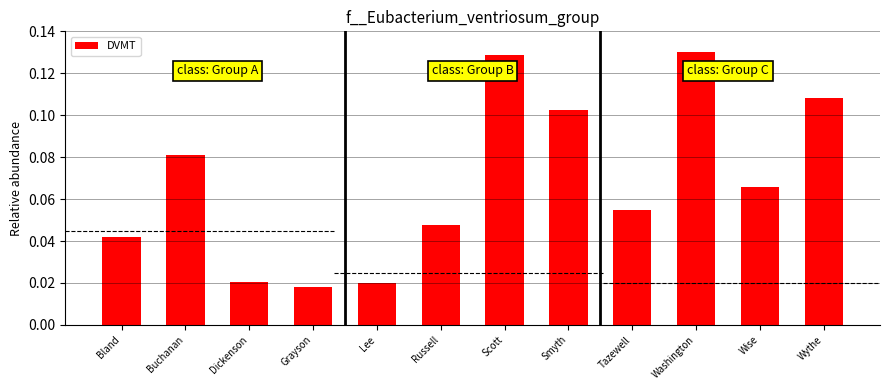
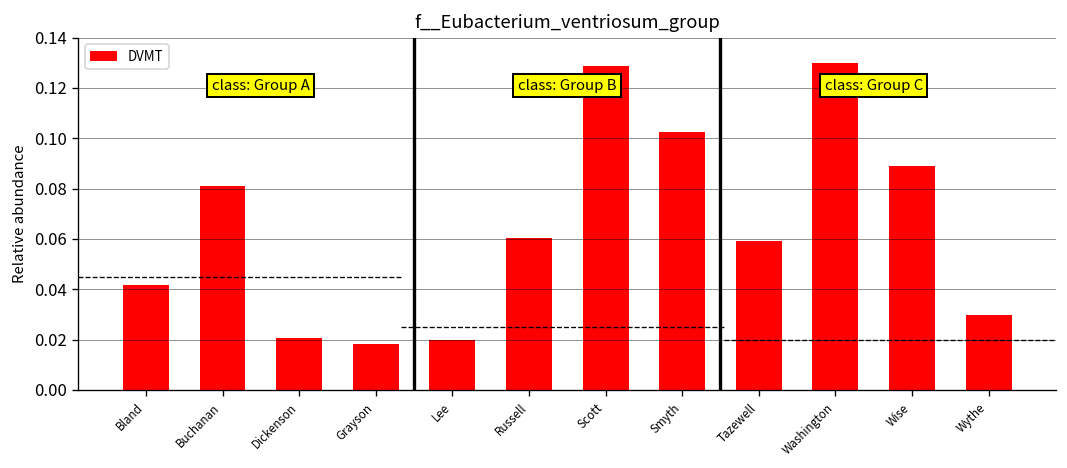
  {
    "Bland": 0.042,
    "Buchanan": 0.081,
    "Dickenson": 0.021,
    "Grayson": 0.018,
    "Lee": 0.020,
-   "Russell": 0.048,
+   "Russell": 0.061,
    "Scott": 0.129,
    "Smyth": 0.102,
-   "Tazewell": 0.055,
+   "Tazewell": 0.059,
    "Washington": 0.130,
-   "Wise": 0.066,
-   "Wythe": 0.108
+   "Wise": 0.089,
+   "Wythe": 0.030
  }
